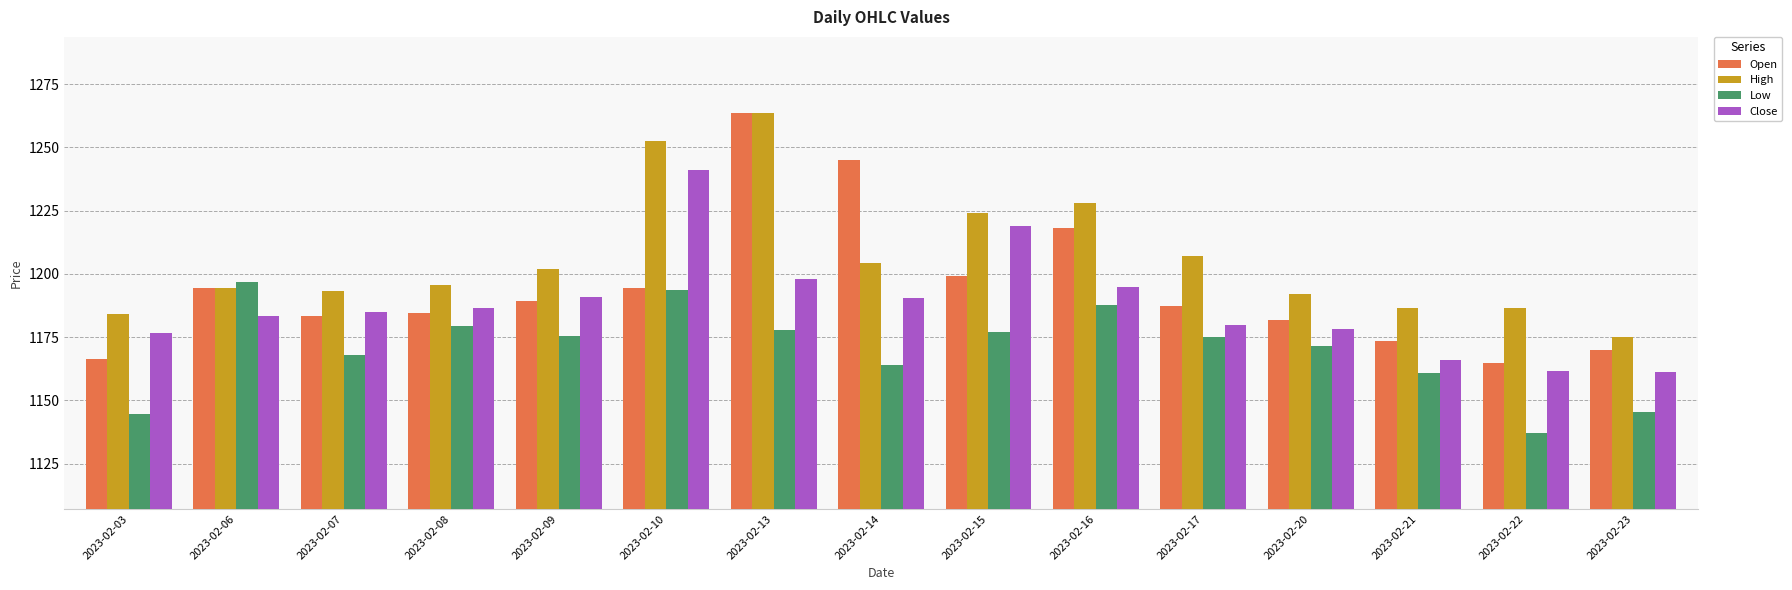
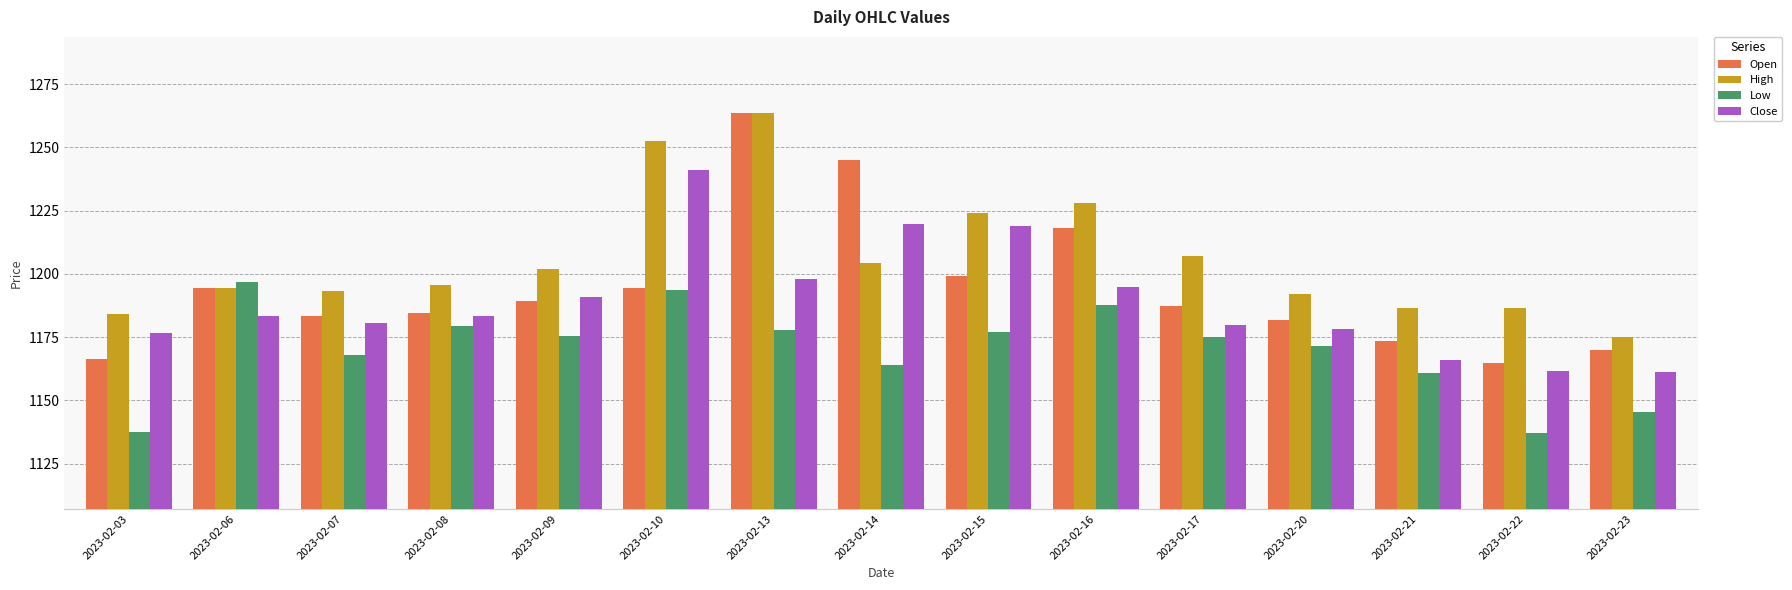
  {
    "Open": {
      "2023-02-03": 1167,
      "2023-02-06": 1194,
      "2023-02-07": 1183,
      "2023-02-08": 1184,
      "2023-02-09": 1189,
      "2023-02-10": 1194,
      "2023-02-13": 1264,
      "2023-02-14": 1245,
      "2023-02-15": 1199,
      "2023-02-16": 1218,
      "2023-02-17": 1187,
      "2023-02-20": 1182,
      "2023-02-21": 1174,
      "2023-02-22": 1165,
      "2023-02-23": 1170
    },
    "High": {
      "2023-02-03": 1184,
      "2023-02-06": 1194,
      "2023-02-07": 1193,
      "2023-02-08": 1196,
      "2023-02-09": 1202,
      "2023-02-10": 1253,
      "2023-02-13": 1264,
      "2023-02-14": 1204,
      "2023-02-15": 1224,
      "2023-02-16": 1228,
      "2023-02-17": 1207,
      "2023-02-20": 1192,
      "2023-02-21": 1186,
      "2023-02-22": 1186,
      "2023-02-23": 1175
    },
    "Low": {
-     "2023-02-03": 1145,
+     "2023-02-03": 1138,
      "2023-02-06": 1197,
      "2023-02-07": 1168,
      "2023-02-08": 1179,
      "2023-02-09": 1176,
      "2023-02-10": 1194,
      "2023-02-13": 1178,
      "2023-02-14": 1164,
      "2023-02-15": 1177,
      "2023-02-16": 1188,
      "2023-02-17": 1175,
      "2023-02-20": 1171,
      "2023-02-21": 1161,
      "2023-02-22": 1137,
      "2023-02-23": 1145
    },
    "Close": {
      "2023-02-03": 1177,
      "2023-02-06": 1183,
-     "2023-02-07": 1185,
-     "2023-02-08": 1186,
+     "2023-02-07": 1181,
+     "2023-02-08": 1183,
      "2023-02-09": 1191,
      "2023-02-10": 1241,
      "2023-02-13": 1198,
-     "2023-02-14": 1190,
+     "2023-02-14": 1220,
      "2023-02-15": 1219,
      "2023-02-16": 1195,
      "2023-02-17": 1180,
      "2023-02-20": 1178,
      "2023-02-21": 1166,
      "2023-02-22": 1162,
      "2023-02-23": 1161
    }
  }
